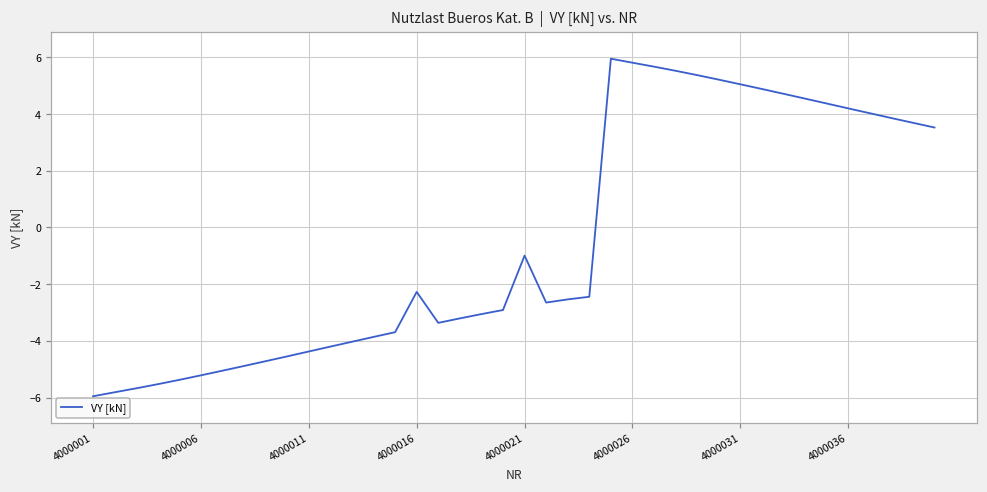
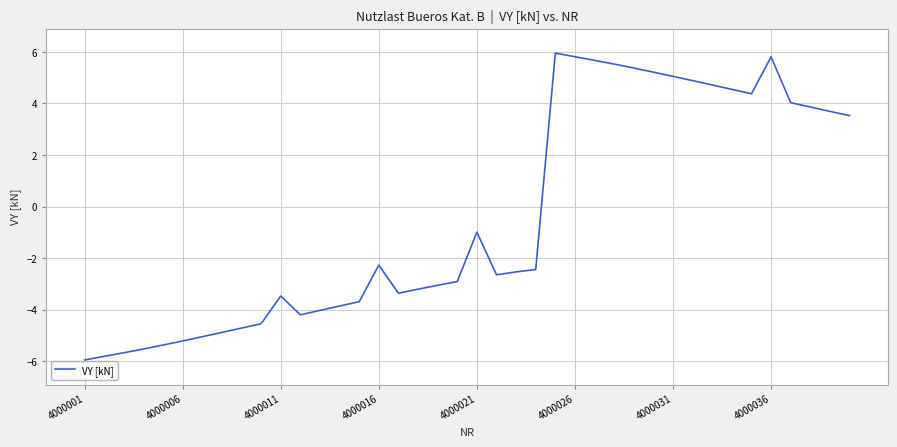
  {
    "4000001": -6.0,
    "4000006": -5.2,
-   "4000011": -4.4,
+   "4000011": -3.5,
    "4000016": -2.3,
    "4000021": -1.0,
    "4000026": 5.8,
    "4000031": 5.1,
-   "4000036": 4.2
+   "4000036": 5.8
  }
